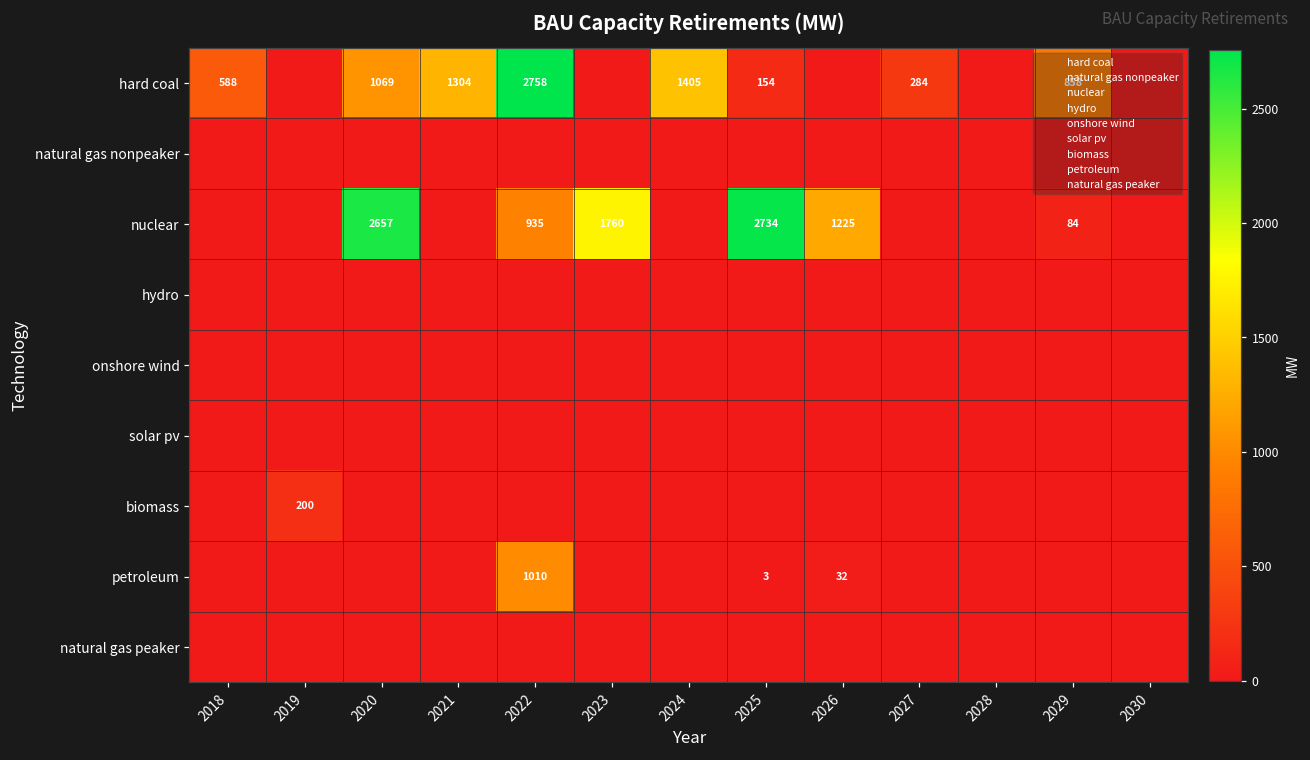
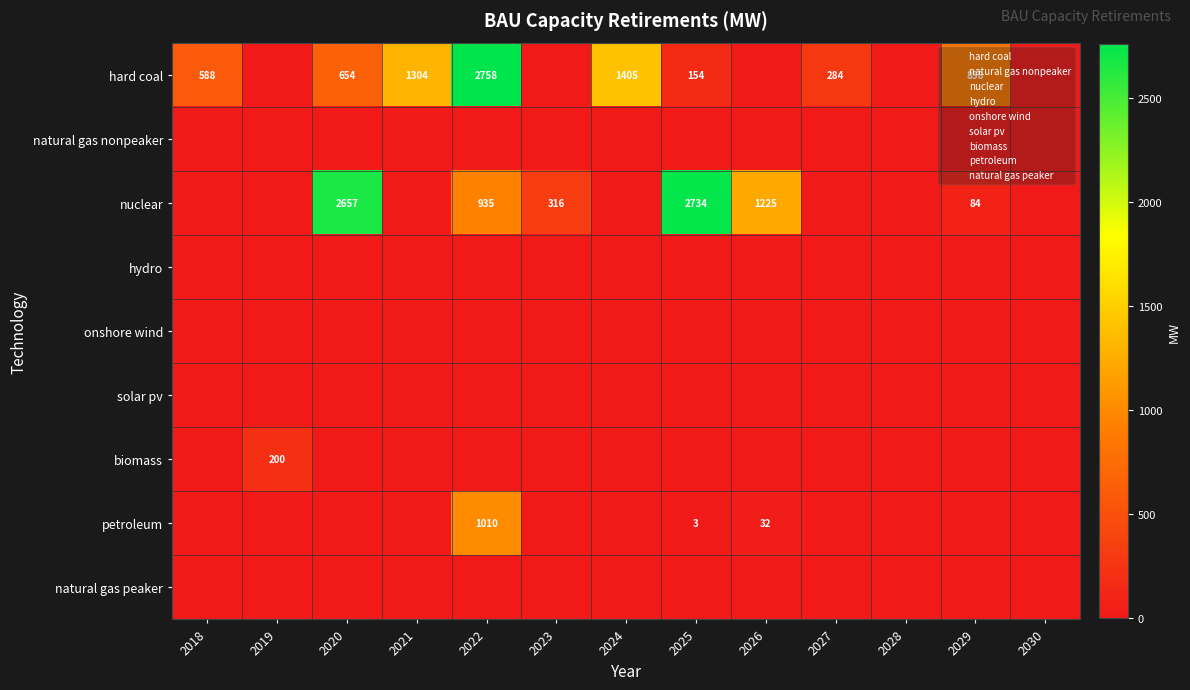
  {
    "hard coal": {
      "2018": 588,
-     "2020": 1069,
+     "2020": 654,
      "2021": 1304,
      "2022": 2758,
      "2024": 1405,
      "2025": 154,
      "2027": 284
    },
    "nuclear": {
      "2020": 2657,
      "2022": 935,
-     "2023": 1760,
+     "2023": 316,
      "2025": 2734,
      "2026": 1225,
      "2029": 84
    },
    "biomass": {
      "2019": 200
    },
    "petroleum": {
      "2022": 1010,
      "2025": 3,
      "2026": 32
    }
  }
